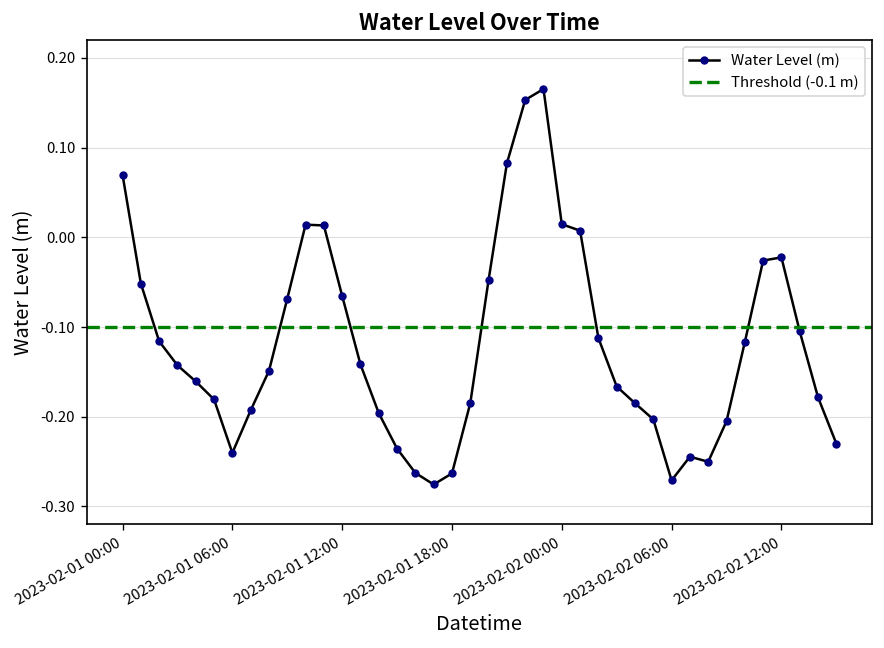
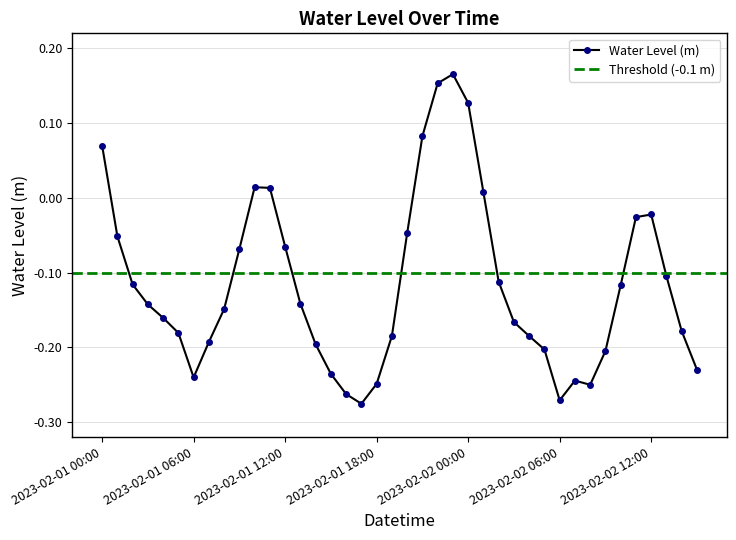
  {
    "2023-02-01 00:00": 0.07,
    "2023-02-01 06:00": -0.24,
    "2023-02-01 12:00": -0.07,
-   "2023-02-01 18:00": -0.26,
-   "2023-02-02 00:00": 0.01,
+   "2023-02-01 18:00": -0.25,
+   "2023-02-02 00:00": 0.13,
    "2023-02-02 06:00": -0.27,
    "2023-02-02 12:00": -0.02
  }
